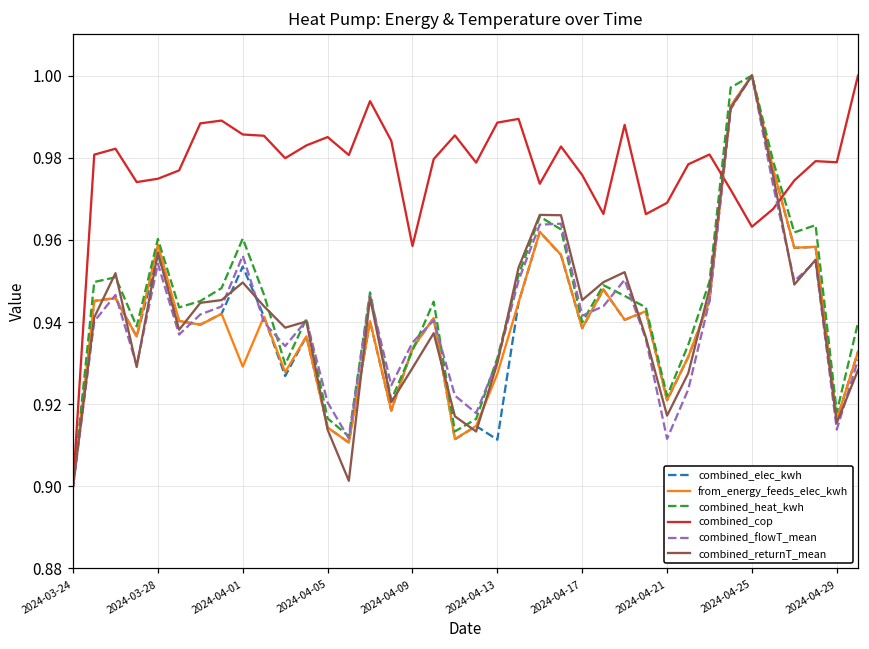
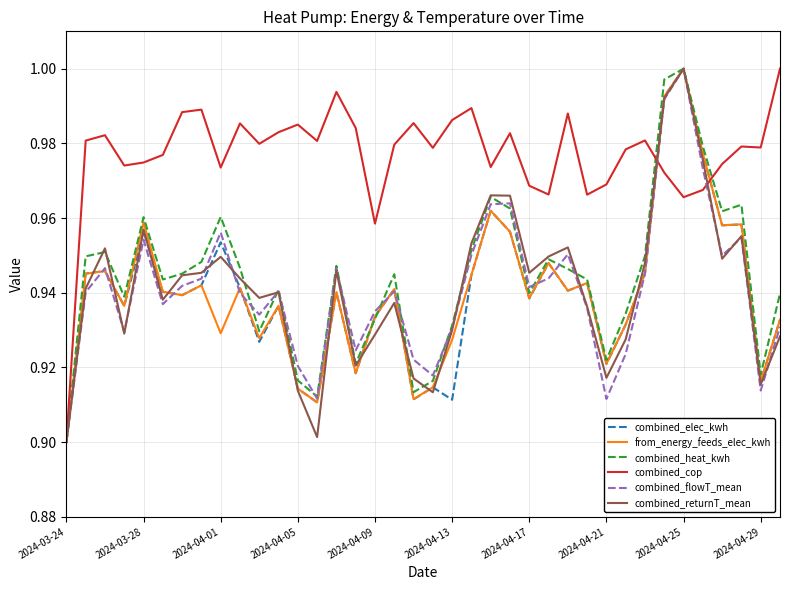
  {
    "combined_elec_kwh": {
      "2024-04-01": 0.954,
      "2024-04-13": 0.911
    },
    "from_energy_feeds_elec_kwh": {
      "2024-03-28": 0.959,
      "2024-04-01": 0.929,
      "2024-04-13": 0.927
    },
    "combined_heat_kwh": {
      "2024-03-28": 0.960,
      "2024-04-01": 0.960,
      "2024-04-05": 0.917,
      "2024-04-17": 0.940,
      "2024-04-21": 0.922,
      "2024-04-29": 0.918
    },
    "combined_cop": {
      "2024-03-28": 0.975,
-     "2024-04-01": 0.986,
+     "2024-04-01": 0.974,
      "2024-04-05": 0.985,
      "2024-04-09": 0.959,
-     "2024-04-13": 0.989,
-     "2024-04-17": 0.976,
+     "2024-04-13": 0.986,
+     "2024-04-17": 0.969,
      "2024-04-21": 0.969,
-     "2024-04-25": 0.963,
+     "2024-04-25": 0.966,
      "2024-04-29": 0.979
    },
    "combined_flowT_mean": {
      "2024-03-28": 0.954,
      "2024-04-01": 0.956,
      "2024-04-05": 0.920,
      "2024-04-09": 0.935,
      "2024-04-17": 0.942,
      "2024-04-21": 0.912,
      "2024-04-29": 0.914
    },
    "combined_returnT_mean": {
      "2024-04-01": 0.950,
      "2024-04-09": 0.929,
      "2024-04-17": 0.945,
      "2024-04-21": 0.917,
      "2024-04-29": 0.915
    }
  }
